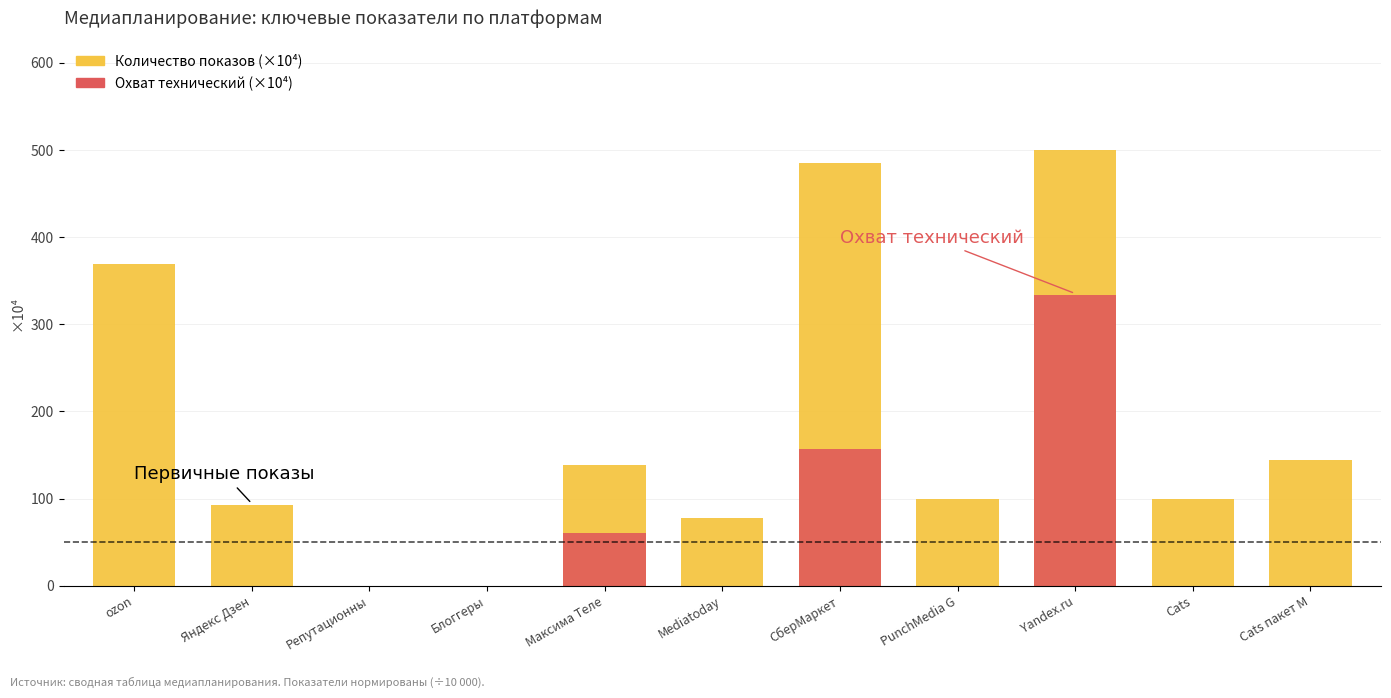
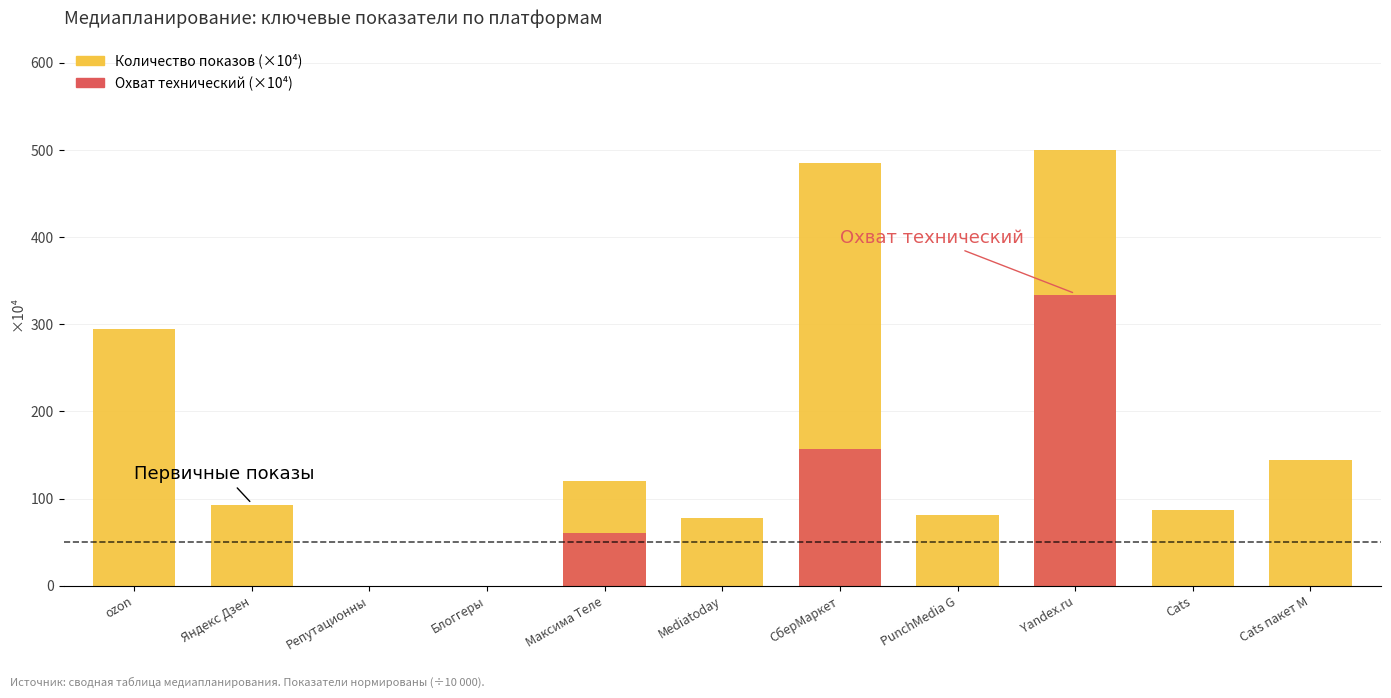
  {
    "Количество показов (×10⁴)": {
-     "ozon": 370,
+     "ozon": 290,
      "Яндекс Дзен": 90,
      "Репутационны": 0,
      "Блоггеры": 0,
-     "Максима Теле": 140,
+     "Максима Теле": 120,
      "Mediatoday": 80,
      "СберМаркет": 490,
-     "PunchMedia G": 100,
+     "PunchMedia G": 80,
      "Yandex.ru": 500,
-     "Cats": 100,
+     "Cats": 90,
      "Cats пакет М": 140
    },
    "Охват технический (×10⁴)": {
      "ozon": 0,
      "Яндекс Дзен": 0,
      "Репутационны": 0,
      "Блоггеры": 0,
      "Mediatoday": 0,
      "PunchMedia G": 0,
      "Cats": 0,
      "Cats пакет М": 0
    }
  }
